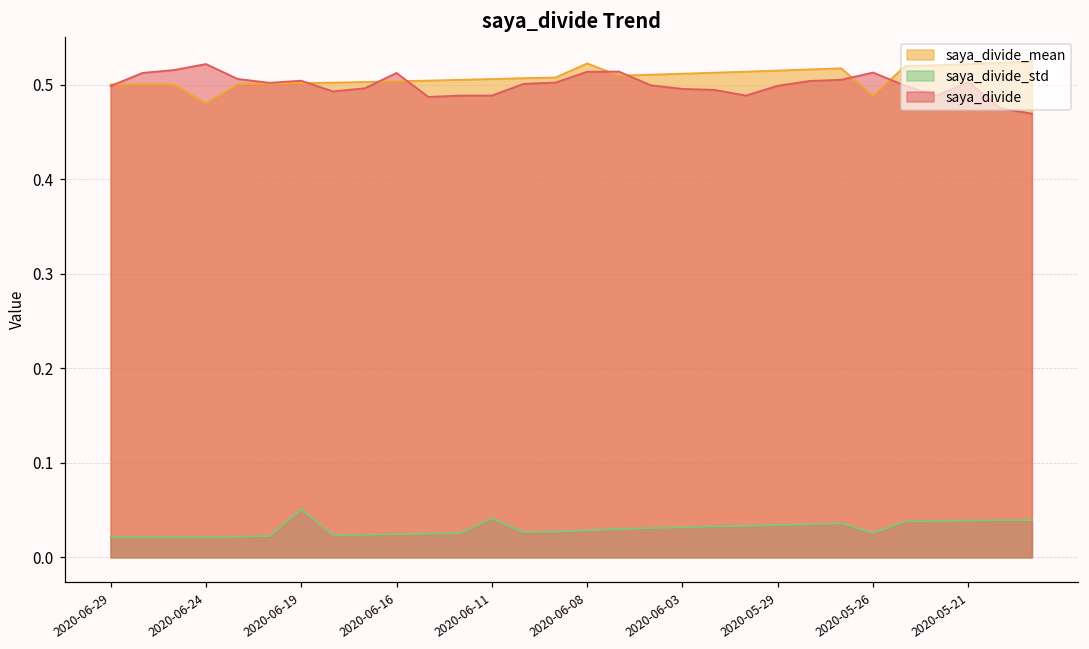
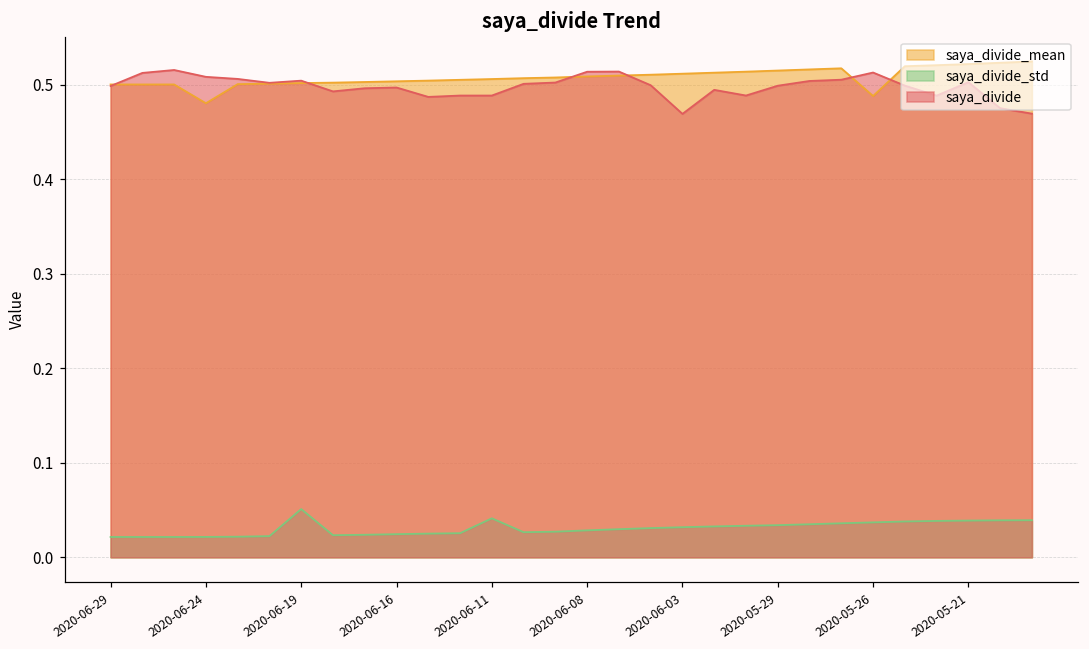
  {
    "saya_divide_mean": {
      "2020-06-24": 0.48,
      "2020-06-16": 0.50,
      "2020-06-11": 0.51,
-     "2020-06-08": 0.52,
+     "2020-06-08": 0.51,
      "2020-06-03": 0.51,
      "2020-05-29": 0.52,
      "2020-05-26": 0.49
    },
    "saya_divide_std": {
      "2020-06-29": 0.02,
      "2020-06-24": 0.02,
      "2020-06-19": 0.05,
      "2020-06-16": 0.02,
      "2020-06-11": 0.04,
      "2020-06-08": 0.03,
      "2020-06-03": 0.03,
      "2020-05-29": 0.03,
-     "2020-05-26": 0.03,
+     "2020-05-26": 0.04,
      "2020-05-21": 0.04
    },
    "saya_divide": {
-     "2020-06-24": 0.52,
-     "2020-06-16": 0.51,
+     "2020-06-24": 0.51,
+     "2020-06-16": 0.50,
      "2020-06-11": 0.49,
      "2020-06-08": 0.51,
-     "2020-06-03": 0.50,
+     "2020-06-03": 0.47,
      "2020-05-29": 0.50,
      "2020-05-26": 0.51
    }
  }
